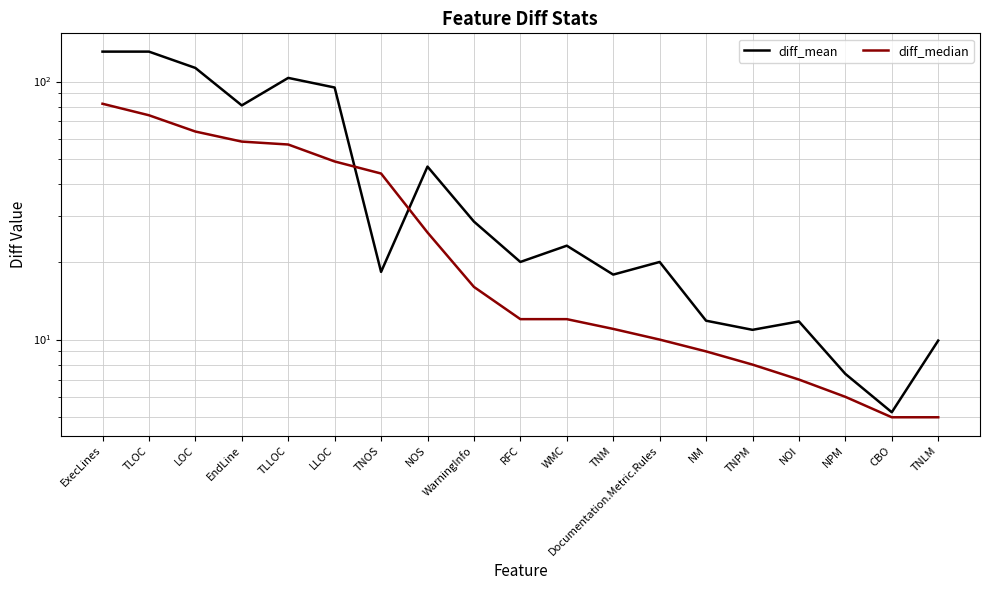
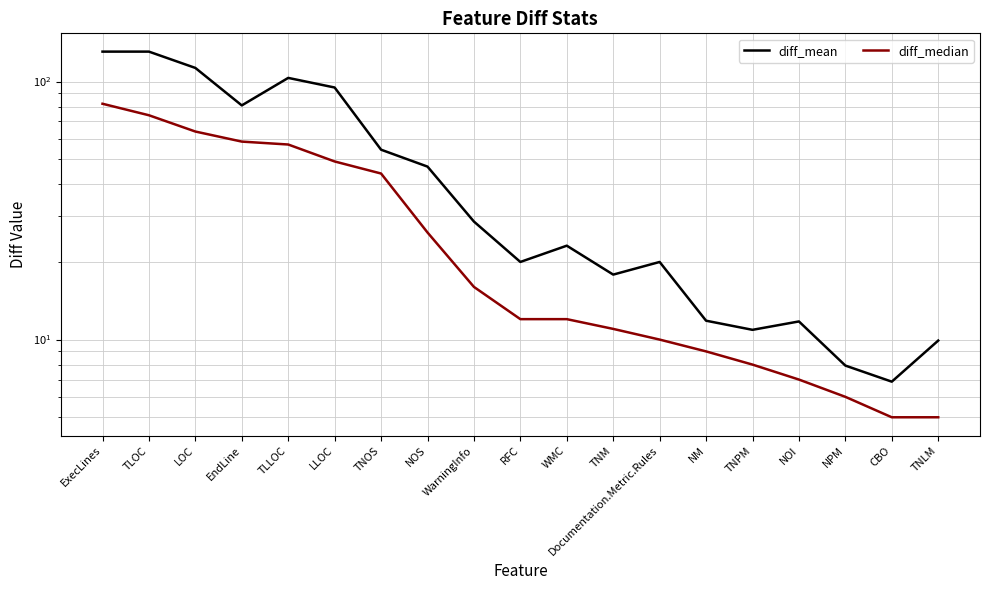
  {
    "diff_mean": {
      "ExecLines": 130,
      "TLOC": 130,
      "LOC": 110,
      "EndLine": 81,
      "TLLOC": 103,
      "LLOC": 95,
-     "TNOS": 18,
+     "TNOS": 54,
      "NOS": 47,
      "WarningInfo": 29,
      "RFC": 20,
      "WMC": 23,
      "TNM": 18,
      "Documentation.Metric.Rules": 20,
      "NM": 12,
      "TNPM": 10.9,
      "NOI": 12,
-     "NPM": 7.4,
-     "CBO": 5.2,
+     "NPM": 7.9,
+     "CBO": 6.9,
      "TNLM": 9.9
    },
    "diff_median": {
      "ExecLines": 82,
      "TLOC": 74,
      "LOC": 64,
      "EndLine": 59,
      "TLLOC": 57,
      "LLOC": 49,
      "TNOS": 44,
      "NOS": 26,
      "WarningInfo": 16,
      "RFC": 12,
      "WMC": 12,
      "TNM": 11.0,
      "Documentation.Metric.Rules": 10.0,
      "NM": 9.0,
      "TNPM": 8.0,
      "NOI": 7.0,
      "NPM": 6.0,
      "CBO": 5.0,
      "TNLM": 5.0
    }
  }
